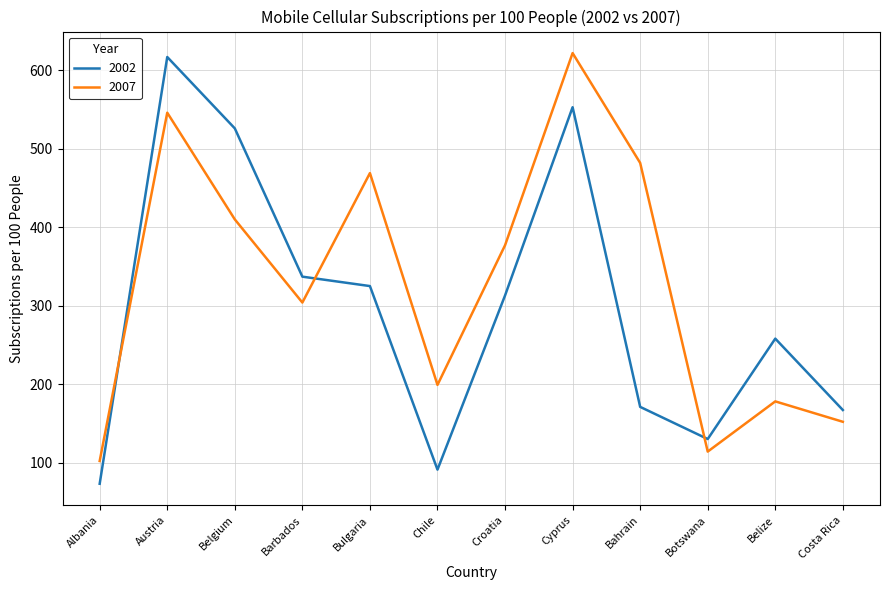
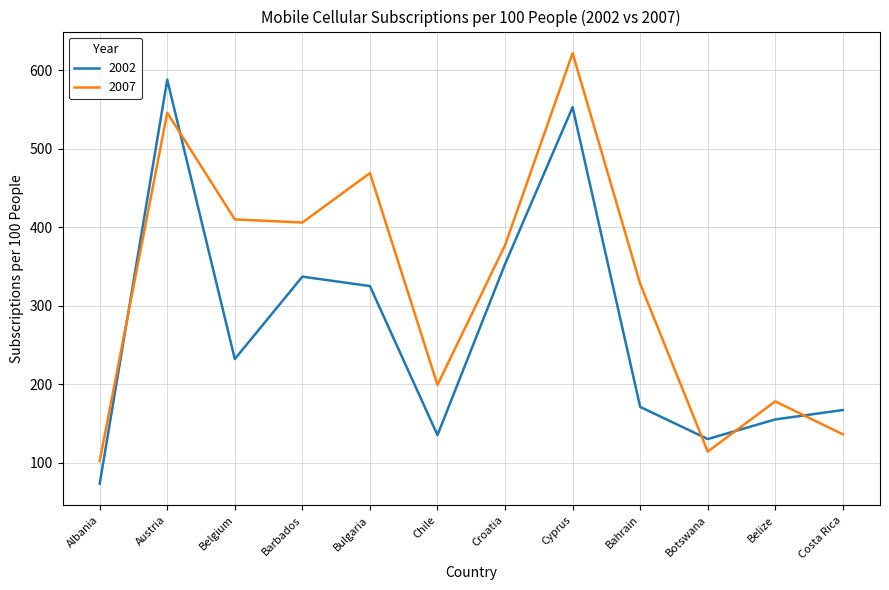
  {
    "2002": {
      "Albania": 70,
-     "Austria": 620,
-     "Belgium": 530,
+     "Austria": 590,
+     "Belgium": 230,
      "Barbados": 340,
      "Bulgaria": 330,
-     "Chile": 90,
-     "Croatia": 310,
+     "Chile": 140,
+     "Croatia": 350,
      "Cyprus": 550,
      "Bahrain": 170,
      "Botswana": 130,
-     "Belize": 260,
+     "Belize": 160,
      "Costa Rica": 170
    },
    "2007": {
      "Albania": 100,
      "Austria": 550,
      "Belgium": 410,
-     "Barbados": 300,
+     "Barbados": 410,
      "Bulgaria": 470,
      "Chile": 200,
      "Croatia": 380,
      "Cyprus": 620,
-     "Bahrain": 480,
+     "Bahrain": 330,
      "Botswana": 110,
      "Belize": 180,
-     "Costa Rica": 150
+     "Costa Rica": 140
    }
  }
